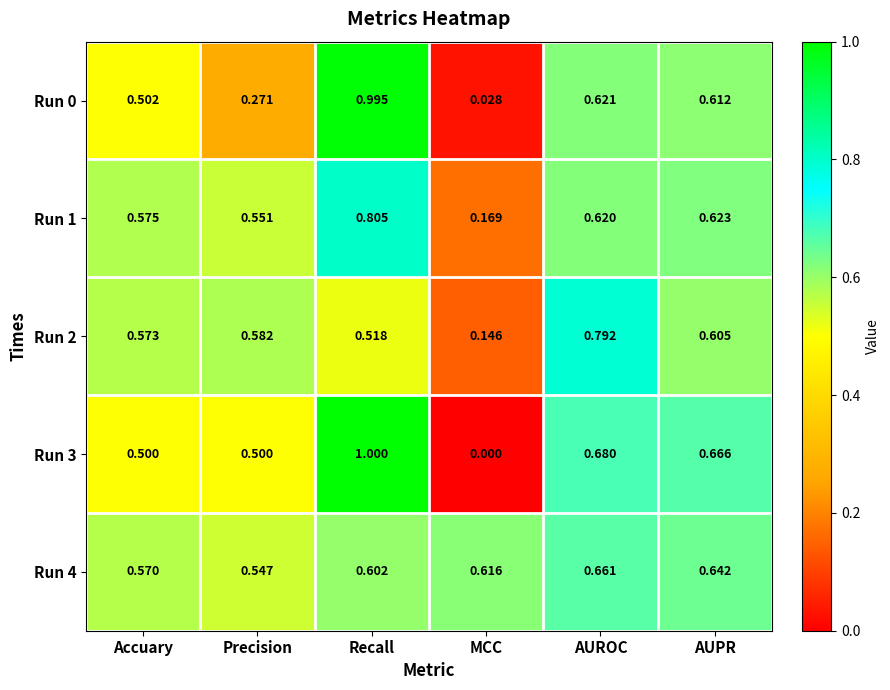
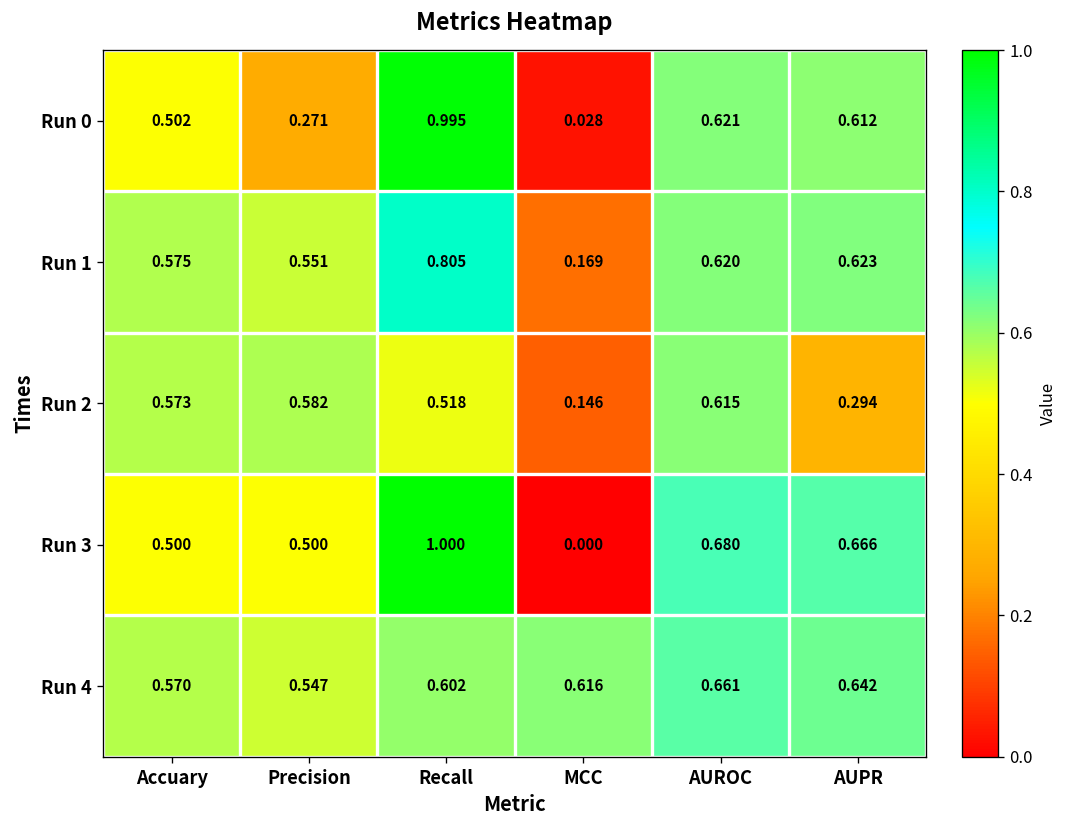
  {
    "Run 0": {
      "Accuary": 0.502,
      "Precision": 0.271,
      "Recall": 0.995,
      "MCC": 0.028,
      "AUROC": 0.621,
      "AUPR": 0.612
    },
    "Run 1": {
      "Accuary": 0.575,
      "Precision": 0.551,
      "Recall": 0.805,
      "MCC": 0.169,
      "AUROC": 0.620,
      "AUPR": 0.623
    },
    "Run 2": {
      "Accuary": 0.573,
      "Precision": 0.582,
      "Recall": 0.518,
      "MCC": 0.146,
-     "AUROC": 0.792,
-     "AUPR": 0.605
+     "AUROC": 0.615,
+     "AUPR": 0.294
    },
    "Run 3": {
      "Accuary": 0.500,
      "Precision": 0.500,
      "Recall": 1.000,
      "MCC": 0.000,
      "AUROC": 0.680,
      "AUPR": 0.666
    },
    "Run 4": {
      "Accuary": 0.570,
      "Precision": 0.547,
      "Recall": 0.602,
      "MCC": 0.616,
      "AUROC": 0.661,
      "AUPR": 0.642
    }
  }
